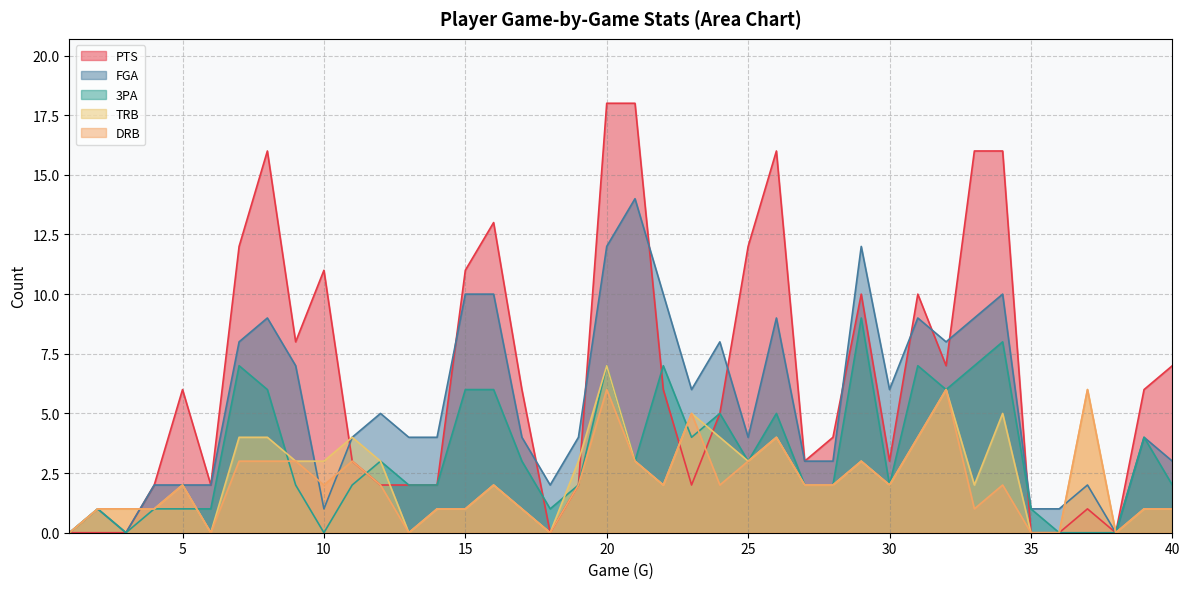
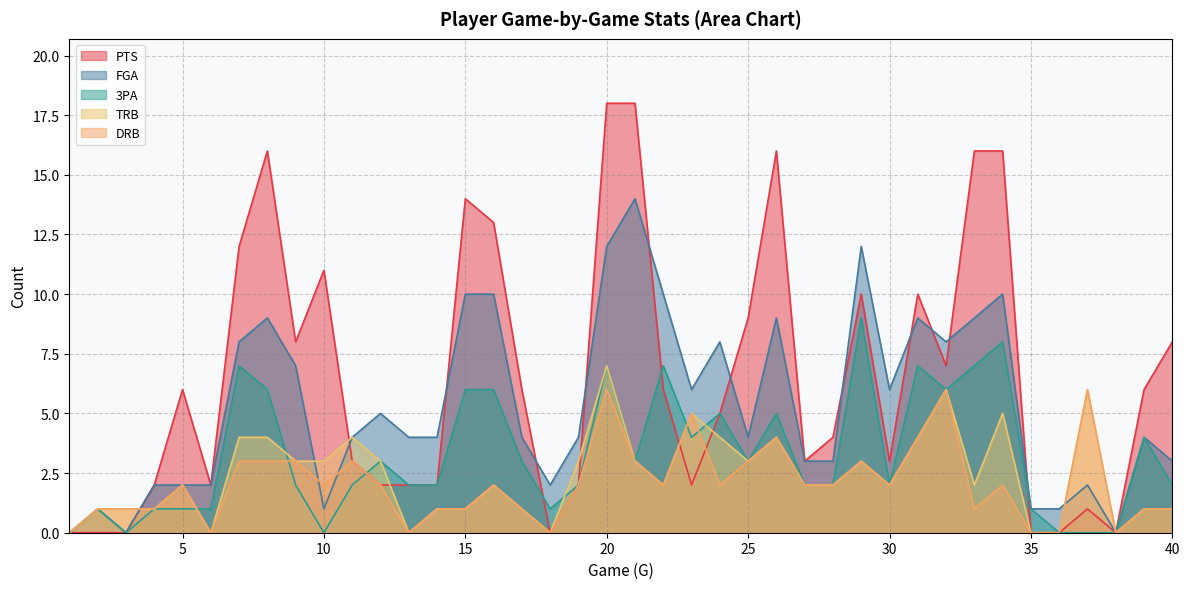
  {
    "PTS": {
      "5": 6,
      "10": 11,
-     "15": 11,
+     "15": 14,
      "20": 18,
-     "25": 12,
+     "25": 9,
      "30": 3,
-     "40": 7
+     "40": 8
    }
  }
